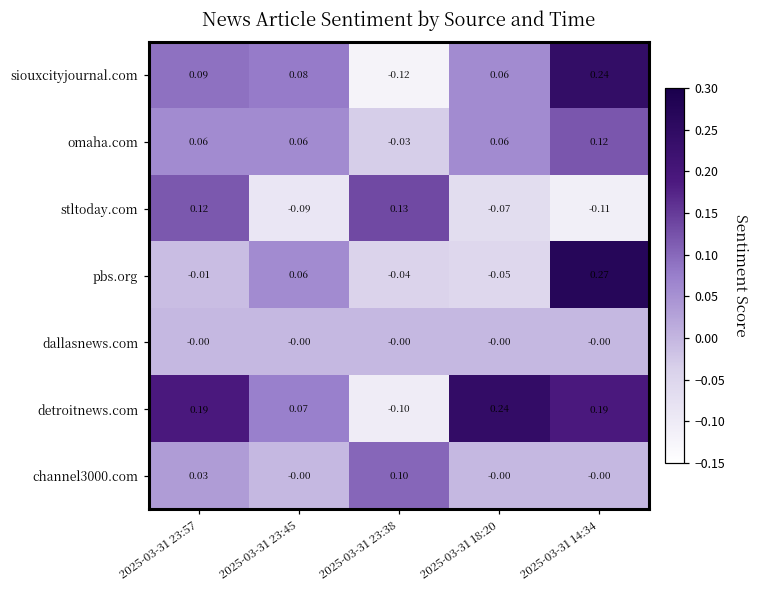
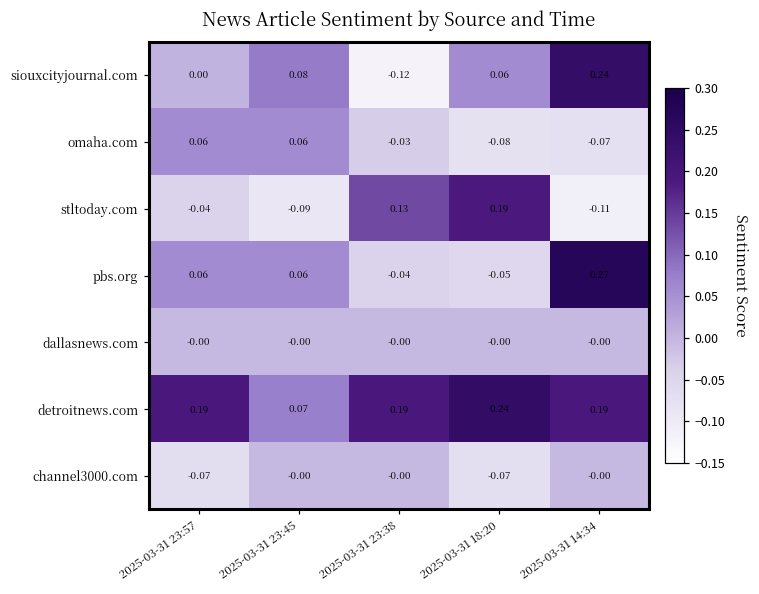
  {
    "siouxcityjournal.com": {
-     "2025-03-31 23:57": 0.09,
+     "2025-03-31 23:57": 0.00,
      "2025-03-31 23:45": 0.08,
      "2025-03-31 23:38": -0.12,
      "2025-03-31 18:20": 0.06,
      "2025-03-31 14:34": 0.24
    },
    "omaha.com": {
      "2025-03-31 23:57": 0.06,
      "2025-03-31 23:45": 0.06,
      "2025-03-31 23:38": -0.03,
-     "2025-03-31 18:20": 0.06,
-     "2025-03-31 14:34": 0.12
+     "2025-03-31 18:20": -0.08,
+     "2025-03-31 14:34": -0.07
    },
    "stltoday.com": {
-     "2025-03-31 23:57": 0.12,
+     "2025-03-31 23:57": -0.04,
      "2025-03-31 23:45": -0.09,
      "2025-03-31 23:38": 0.13,
-     "2025-03-31 18:20": -0.07,
+     "2025-03-31 18:20": 0.19,
      "2025-03-31 14:34": -0.11
    },
    "pbs.org": {
-     "2025-03-31 23:57": -0.01,
+     "2025-03-31 23:57": 0.06,
      "2025-03-31 23:45": 0.06,
      "2025-03-31 23:38": -0.04,
      "2025-03-31 18:20": -0.05,
      "2025-03-31 14:34": 0.27
    },
    "dallasnews.com": {
      "2025-03-31 23:57": -0.00,
      "2025-03-31 23:45": -0.00,
      "2025-03-31 23:38": -0.00,
      "2025-03-31 18:20": -0.00,
      "2025-03-31 14:34": -0.00
    },
    "detroitnews.com": {
      "2025-03-31 23:57": 0.19,
      "2025-03-31 23:45": 0.07,
-     "2025-03-31 23:38": -0.10,
+     "2025-03-31 23:38": 0.19,
      "2025-03-31 18:20": 0.24,
      "2025-03-31 14:34": 0.19
    },
    "channel3000.com": {
-     "2025-03-31 23:57": 0.03,
+     "2025-03-31 23:57": -0.07,
      "2025-03-31 23:45": -0.00,
-     "2025-03-31 23:38": 0.10,
-     "2025-03-31 18:20": -0.00,
+     "2025-03-31 23:38": -0.00,
+     "2025-03-31 18:20": -0.07,
      "2025-03-31 14:34": -0.00
    }
  }
